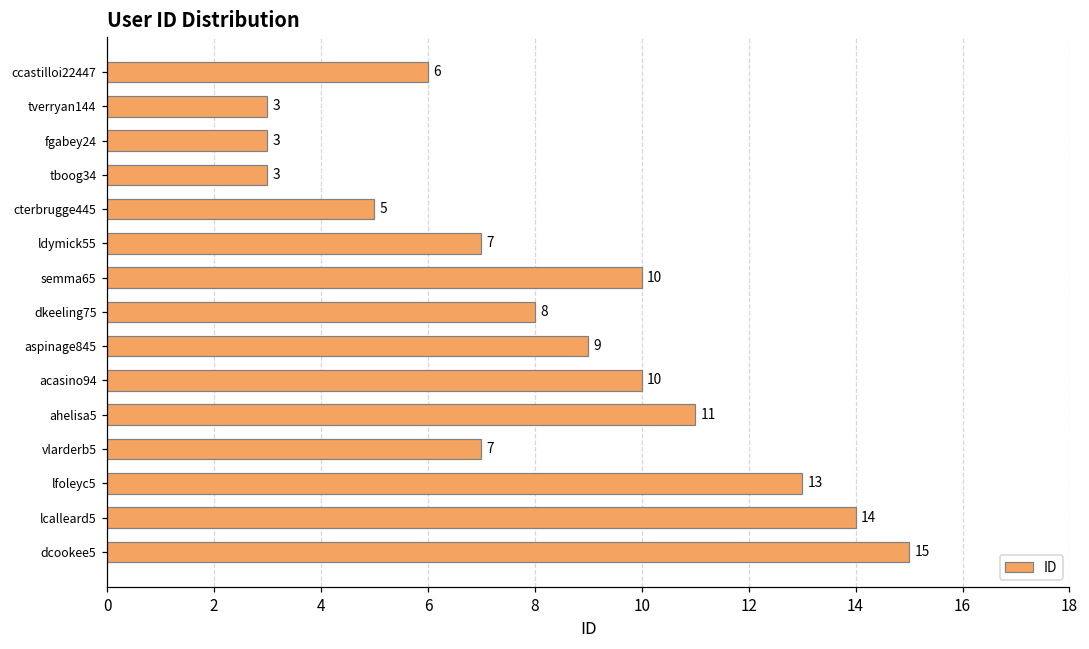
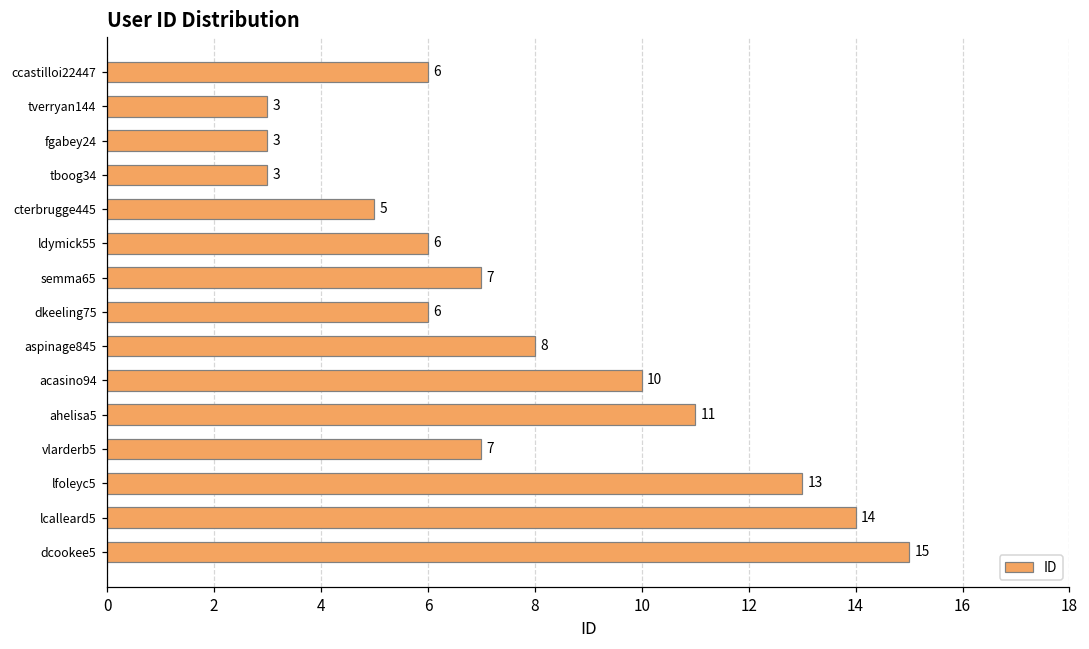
  {
    "ccastilloi22447": 6,
    "tverryan144": 3,
    "fgabey24": 3,
    "tboog34": 3,
    "cterbrugge445": 5,
-   "ldymick55": 7,
-   "semma65": 10,
-   "dkeeling75": 8,
-   "aspinage845": 9,
+   "ldymick55": 6,
+   "semma65": 7,
+   "dkeeling75": 6,
+   "aspinage845": 8,
    "acasino94": 10,
    "ahelisa5": 11,
    "vlarderb5": 7,
    "lfoleyc5": 13,
    "lcalleard5": 14,
    "dcookee5": 15
  }
